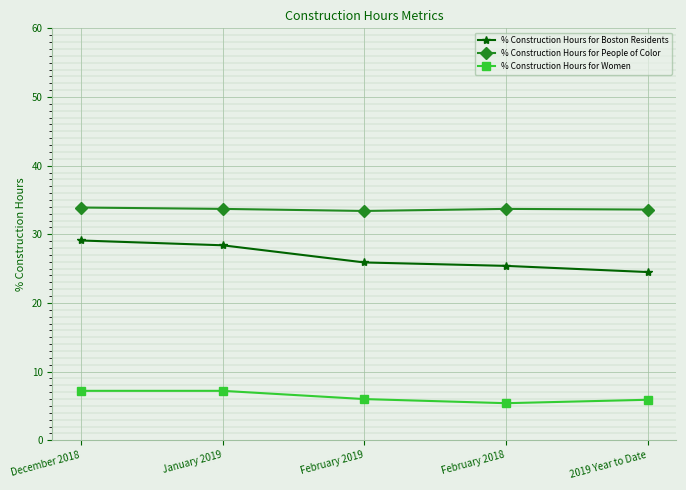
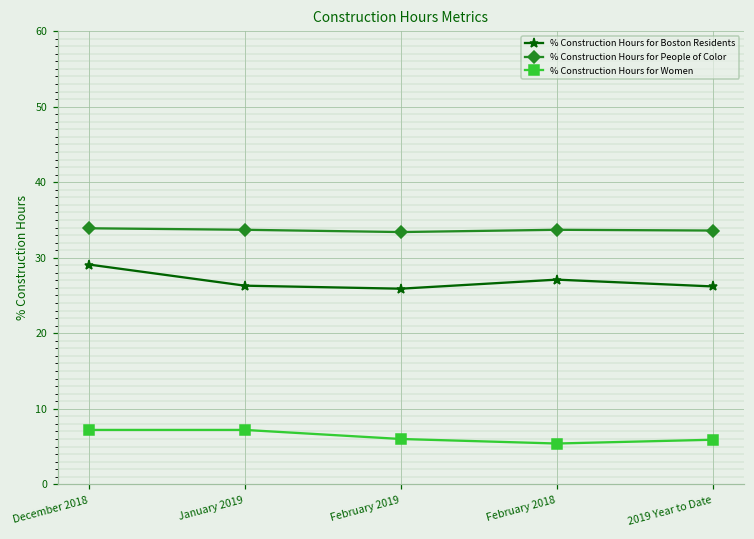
  {
    "% Construction Hours for Boston Residents": {
      "December 2018": 29,
-     "January 2019": 28,
+     "January 2019": 26,
      "February 2019": 26,
-     "February 2018": 25,
-     "2019 Year to Date": 25
+     "February 2018": 27,
+     "2019 Year to Date": 26
    },
    "% Construction Hours for People of Color": {
      "December 2018": 34,
      "January 2019": 34,
      "February 2019": 33,
      "February 2018": 34,
      "2019 Year to Date": 34
    },
    "% Construction Hours for Women": {
      "December 2018": 7,
      "January 2019": 7,
      "February 2019": 6,
      "February 2018": 5,
      "2019 Year to Date": 6
    }
  }
